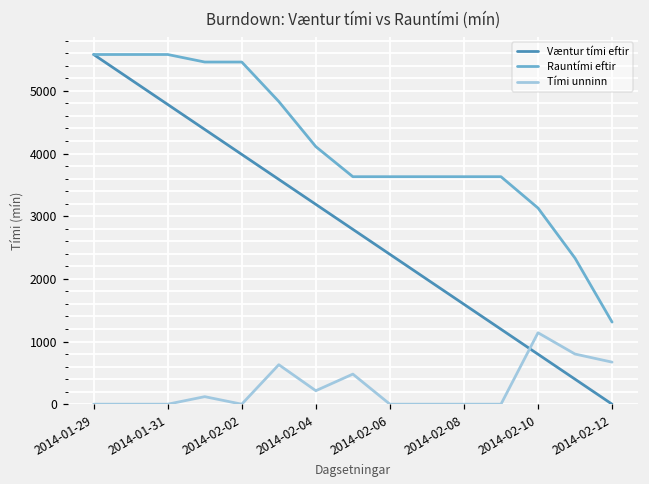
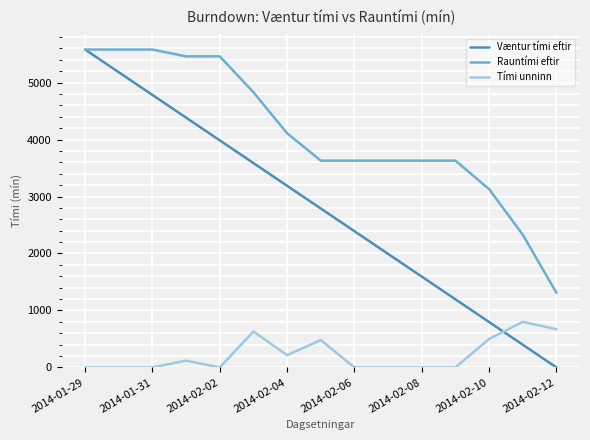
  {
    "Tími unninn": {
      "2014-01-29": 0,
      "2014-01-31": 0,
      "2014-02-02": 0,
      "2014-02-04": 200,
      "2014-02-06": 0,
      "2014-02-08": 0,
-     "2014-02-10": 1100,
+     "2014-02-10": 500,
      "2014-02-12": 700
    }
  }
